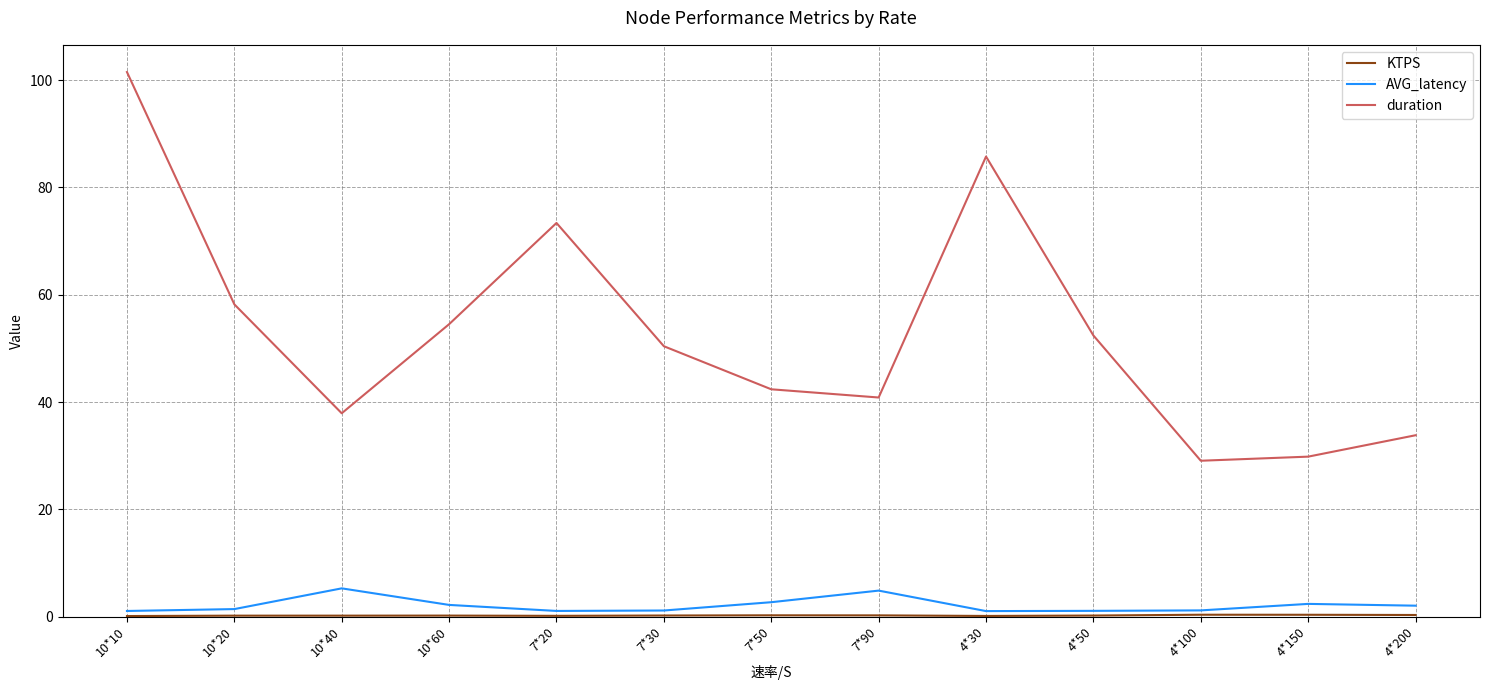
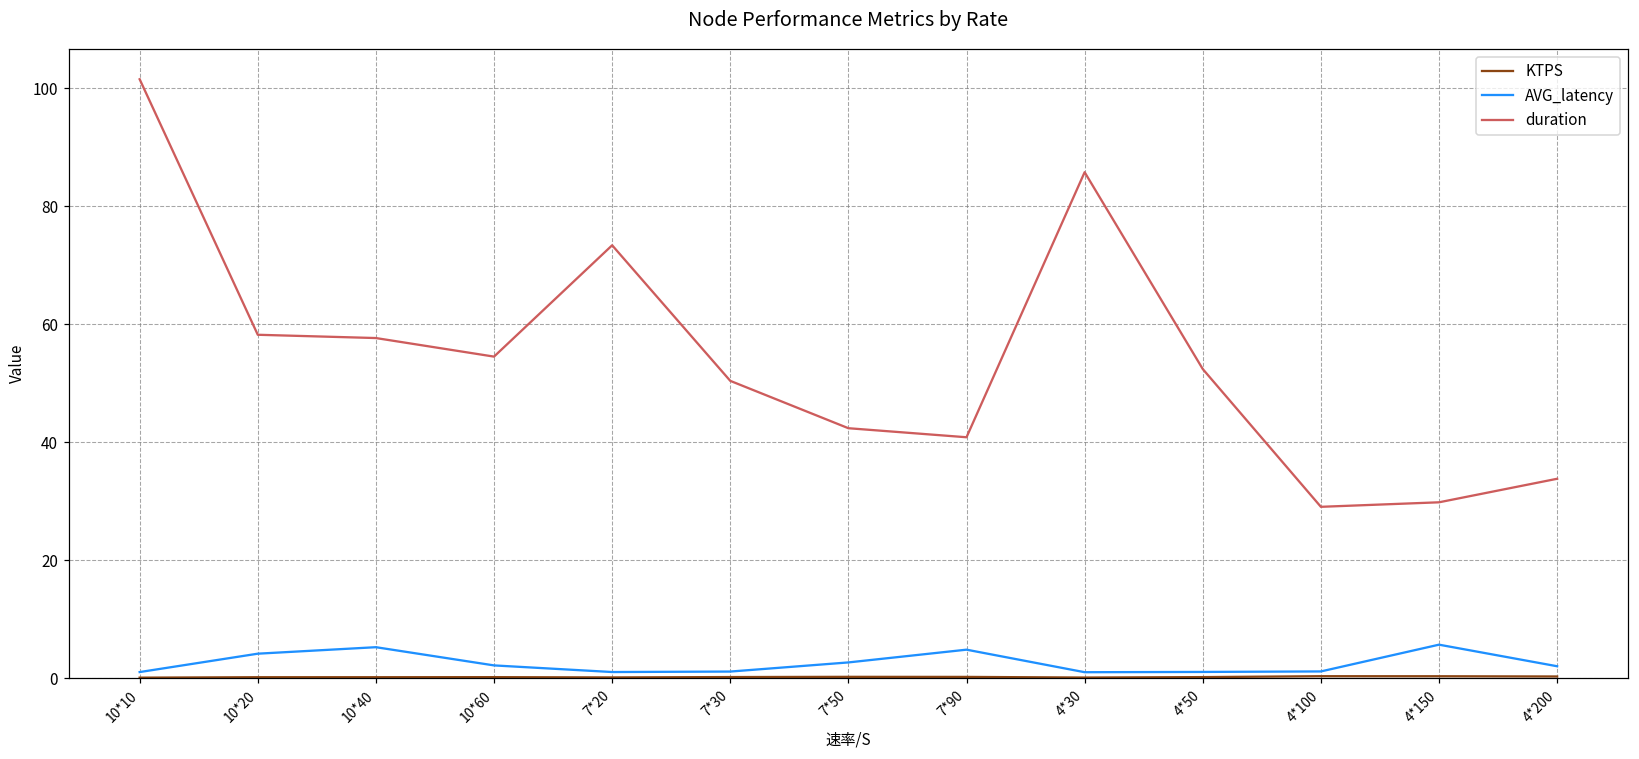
  {
    "KTPS": {
      "10*10": 0,
      "10*20": 0,
      "10*40": 0,
      "10*60": 0,
      "7*20": 0,
      "7*30": 0,
      "7*50": 0,
      "7*90": 0,
      "4*30": 0,
      "4*50": 0,
      "4*100": 0,
      "4*150": 0,
      "4*200": 0
    },
    "AVG_latency": {
      "10*10": 1,
-     "10*20": 1,
+     "10*20": 4,
      "10*40": 5,
      "10*60": 2,
      "7*20": 1,
      "7*30": 1,
      "7*50": 3,
      "7*90": 5,
      "4*30": 1,
      "4*50": 1,
      "4*100": 1,
-     "4*150": 2,
+     "4*150": 6,
      "4*200": 2
    },
    "duration": {
      "10*10": 102,
      "10*20": 58,
-     "10*40": 38,
+     "10*40": 58,
      "10*60": 55,
      "7*20": 73,
      "7*30": 50,
      "7*50": 42,
      "7*90": 41,
      "4*30": 86,
      "4*50": 52,
      "4*100": 29,
      "4*150": 30,
      "4*200": 34
    }
  }
